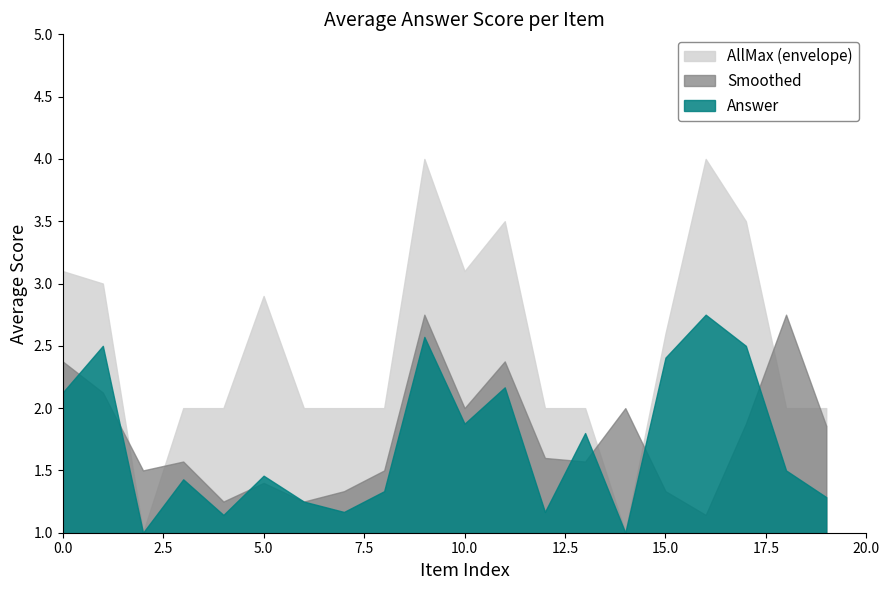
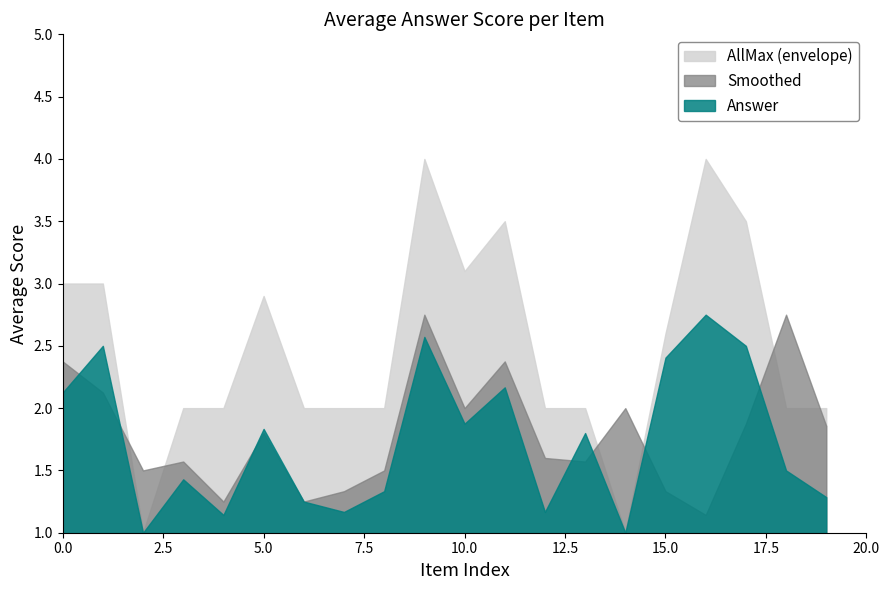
  {
    "AllMax (envelope)": {
-     "0.0": 3.1,
+     "0.0": 3.0,
      "5.0": 2.9,
      "10.0": 3.1,
      "15.0": 2.6
    },
    "Smoothed": {
      "0.0": 2.38,
-     "5.0": 1.4,
+     "5.0": 1.8,
      "10.0": 2.0,
      "15.0": 1.33
    },
    "Answer": {
      "0.0": 2.13,
-     "5.0": 1.46,
+     "5.0": 1.83,
      "10.0": 1.88,
      "15.0": 2.41
    }
  }
